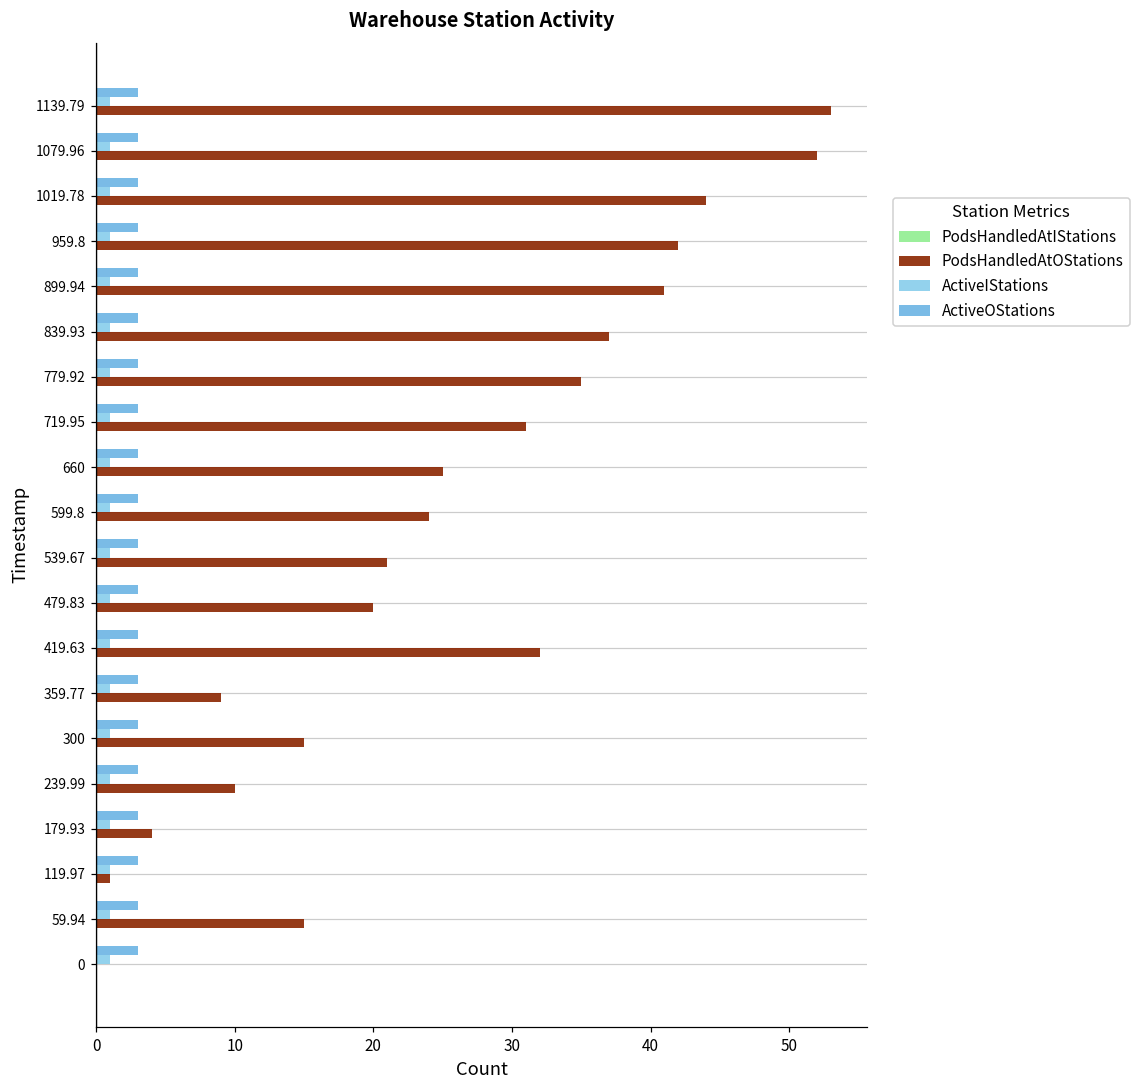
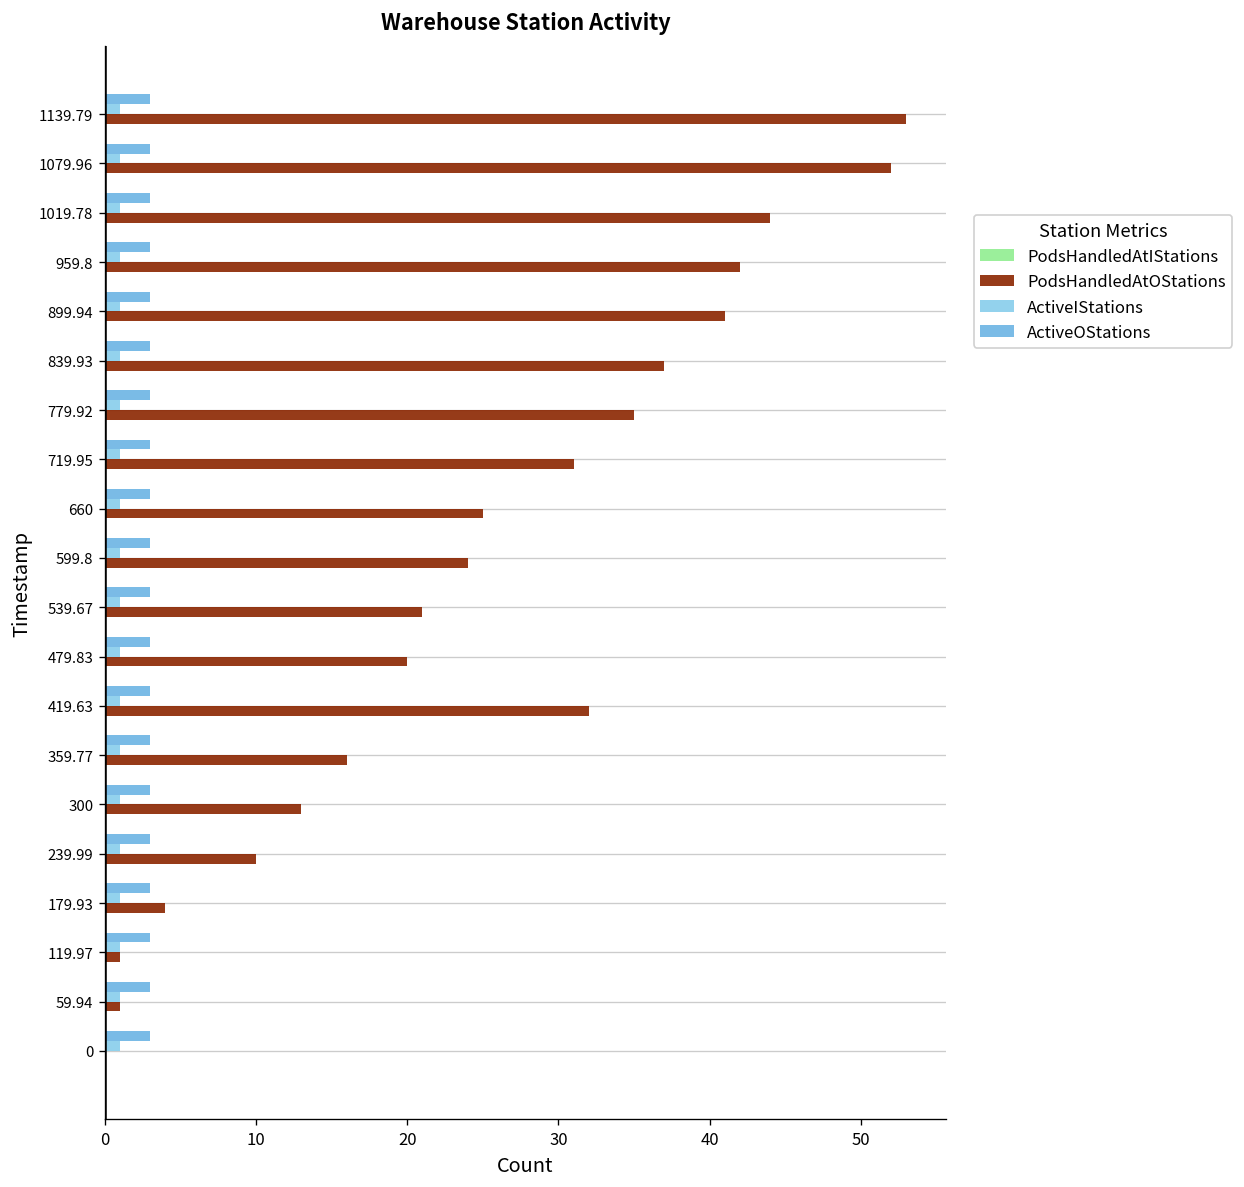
  {
    "PodsHandledAtIStations": {
      "1139.79": 0,
      "1079.96": 0,
      "1019.78": 0,
      "959.8": 0,
      "899.94": 0,
      "839.93": 0,
      "779.92": 0,
      "719.95": 0,
      "660": 0,
      "599.8": 0,
      "539.67": 0,
      "479.83": 0,
      "419.63": 0,
      "359.77": 0,
      "300": 0,
      "239.99": 0,
      "179.93": 0,
      "119.97": 0,
      "59.94": 0,
      "0": 0
    },
    "PodsHandledAtOStations": {
      "1139.79": 53,
      "1079.96": 52,
      "1019.78": 44,
      "959.8": 42,
      "899.94": 41,
      "839.93": 37,
      "779.92": 35,
      "719.95": 31,
      "660": 25,
      "599.8": 24,
      "539.67": 21,
      "479.83": 20,
      "419.63": 32,
-     "359.77": 9,
-     "300": 15,
+     "359.77": 16,
+     "300": 13,
      "239.99": 10,
      "179.93": 4,
      "119.97": 1,
-     "59.94": 15,
+     "59.94": 1,
      "0": 0
    }
  }
